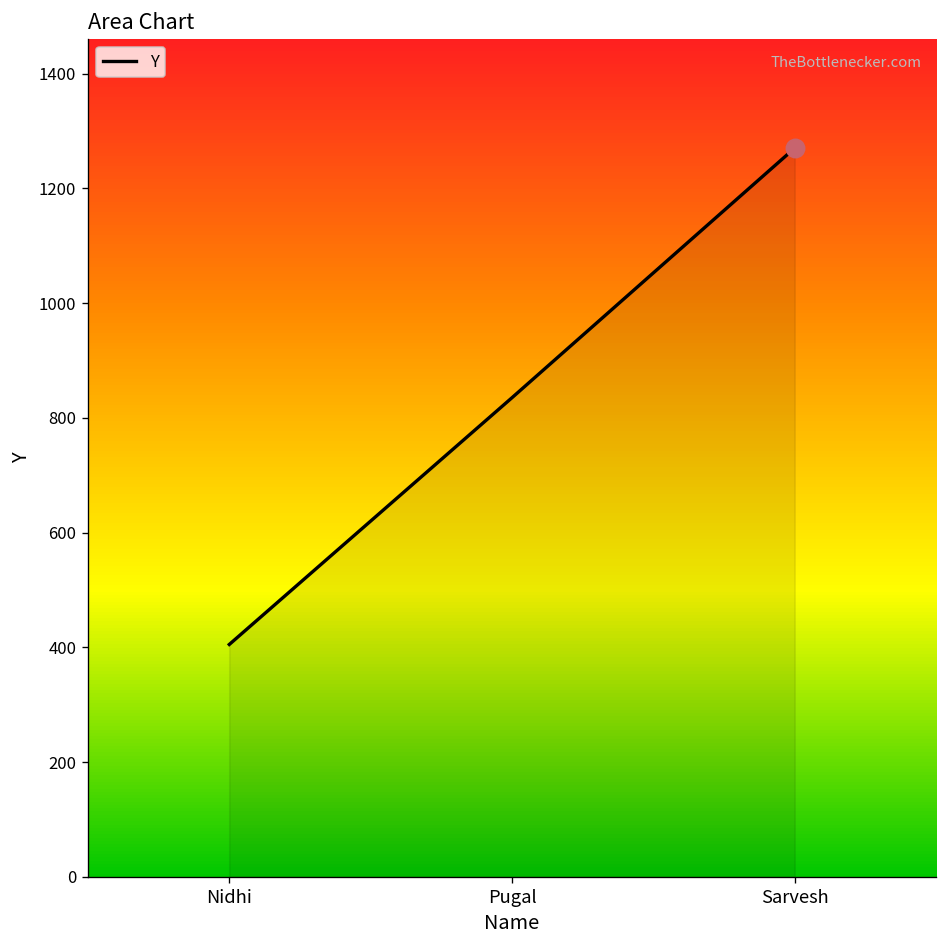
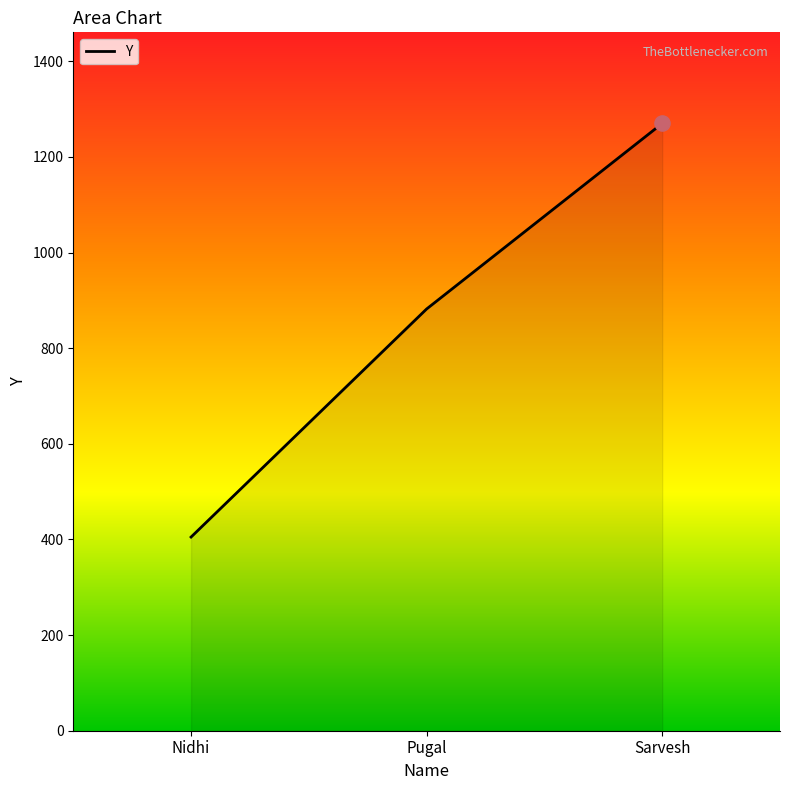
  {
    "Y": {
      "Nidhi": 410,
-     "Pugal": 840
+     "Pugal": 880
    }
  }
